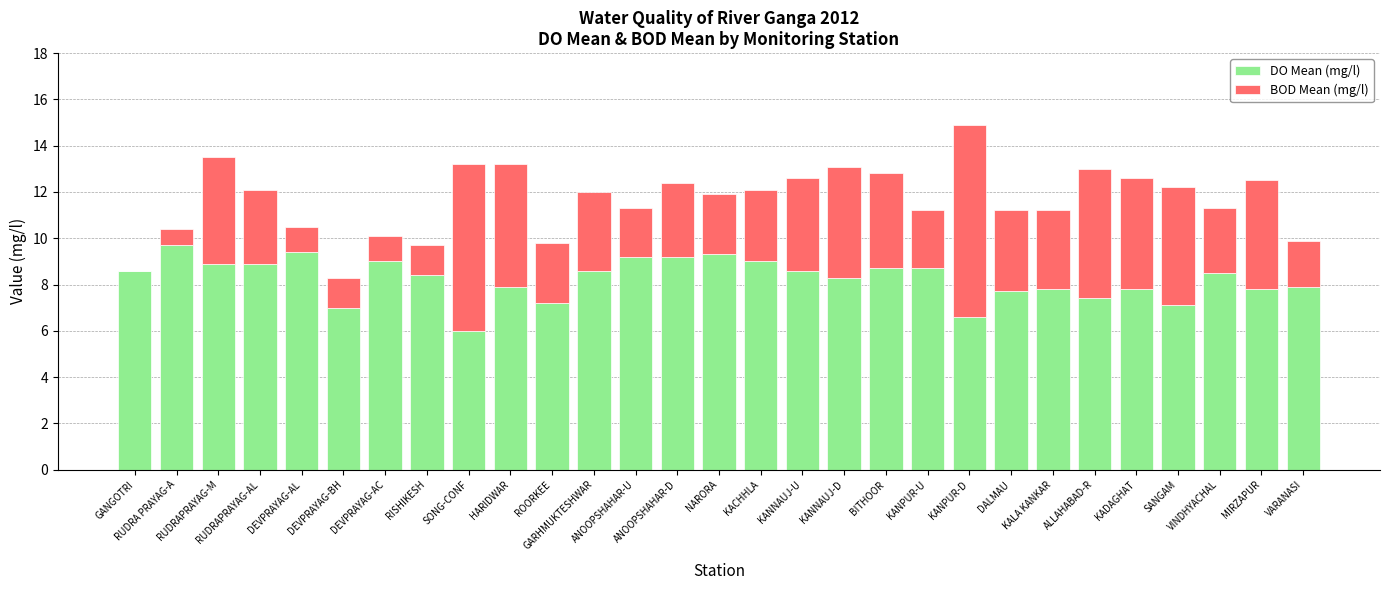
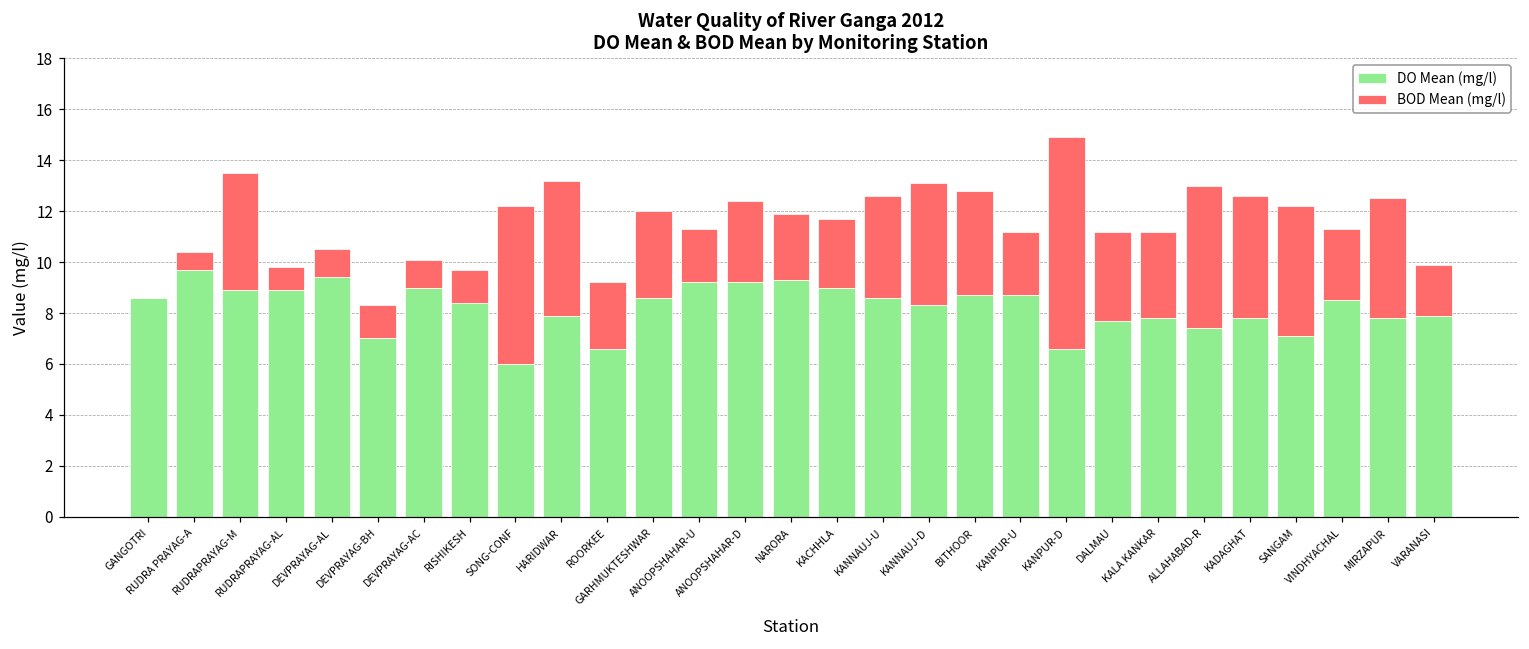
  {
    "DO Mean (mg/l)": {
      "GANGOTRI": 8.6,
      "RUDRA PRAYAG-A": 9.7,
      "RUDRAPRAYAG-M": 8.9,
      "RUDRAPRAYAG-AL": 8.9,
      "DEVPRAYAG-AL": 9.4,
      "DEVPRAYAG-BH": 7.0,
      "DEVPRAYAG-AC": 9.0,
      "RISHIKESH": 8.4,
      "SONG-CONF": 6.0,
      "HARIDWAR": 7.9,
-     "ROORKEE": 7.2,
+     "ROORKEE": 6.6,
      "GARHMUKTESHWAR": 8.6,
      "ANOOPSHAHAR-U": 9.2,
      "ANOOPSHAHAR-D": 9.2,
      "NARORA": 9.3,
      "KACHHLA": 9.0,
      "KANNAUJ-U": 8.6,
      "KANNAUJ-D": 8.3,
      "BITHOOR": 8.7,
      "KANPUR-U": 8.7,
      "KANPUR-D": 6.6,
      "DALMAU": 7.7,
      "KALA KANKAR": 7.8,
      "ALLAHABAD-R": 7.4,
      "KADAGHAT": 7.8,
      "SANGAM": 7.1,
      "VINDHYACHAL": 8.5,
      "MIRZAPUR": 7.8,
      "VARANASI": 7.9
    },
    "BOD Mean (mg/l)": {
      "GANGOTRI": 0.0,
      "RUDRA PRAYAG-A": 0.7,
      "RUDRAPRAYAG-M": 4.6,
-     "RUDRAPRAYAG-AL": 3.2,
+     "RUDRAPRAYAG-AL": 0.9,
      "DEVPRAYAG-AL": 1.1,
      "DEVPRAYAG-BH": 1.3,
      "DEVPRAYAG-AC": 1.1,
      "RISHIKESH": 1.3,
-     "SONG-CONF": 7.2,
+     "SONG-CONF": 6.2,
      "HARIDWAR": 5.3,
      "ROORKEE": 2.6,
      "GARHMUKTESHWAR": 3.4,
      "ANOOPSHAHAR-U": 2.1,
      "ANOOPSHAHAR-D": 3.2,
      "NARORA": 2.6,
-     "KACHHLA": 3.1,
+     "KACHHLA": 2.7,
      "KANNAUJ-U": 4.0,
      "KANNAUJ-D": 4.8,
      "BITHOOR": 4.1,
      "KANPUR-U": 2.5,
      "KANPUR-D": 8.3,
      "DALMAU": 3.5,
      "KALA KANKAR": 3.4,
      "ALLAHABAD-R": 5.6,
      "KADAGHAT": 4.8,
      "SANGAM": 5.1,
      "VINDHYACHAL": 2.8,
      "MIRZAPUR": 4.7,
      "VARANASI": 2.0
    }
  }
